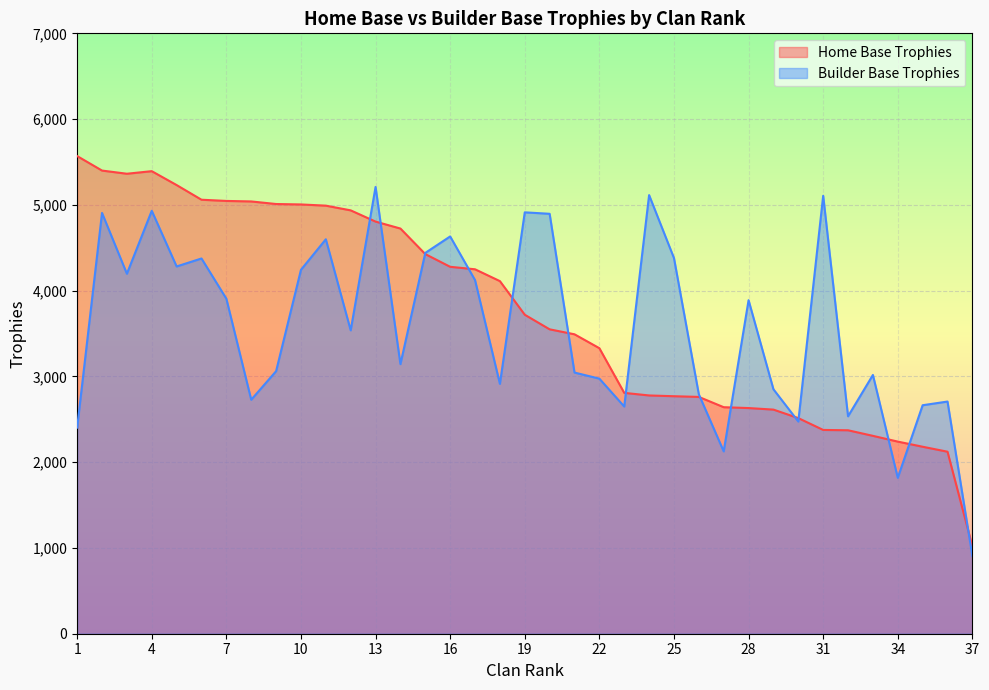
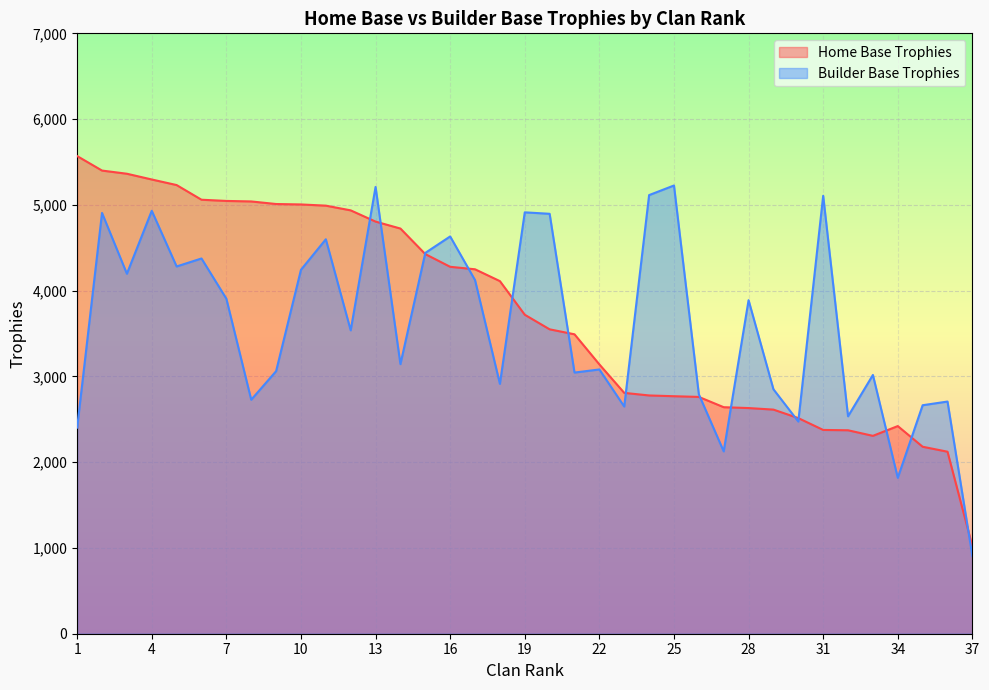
  {
    "Home Base Trophies": {
      "1": "5,600",
-     "4": "5,400",
+     "4": "5,300",
      "7": "5,000",
      "10": "5,000",
      "13": "4,800",
      "16": "4,300",
      "19": "3,700",
-     "22": "3,300",
+     "22": "3,100",
      "25": "2,800",
      "28": "2,600",
      "31": "2,400",
-     "34": "2,200",
+     "34": "2,400",
      "37": "1,000"
    },
    "Builder Base Trophies": {
      "1": "2,400",
      "4": "4,900",
      "7": "3,900",
      "10": "4,200",
      "13": "5,200",
      "16": "4,600",
      "19": "4,900",
-     "22": "3,000",
-     "25": "4,400",
+     "22": "3,100",
+     "25": "5,200",
      "28": "3,900",
      "31": "5,100",
      "34": "1,800",
      "37": "900"
    }
  }
